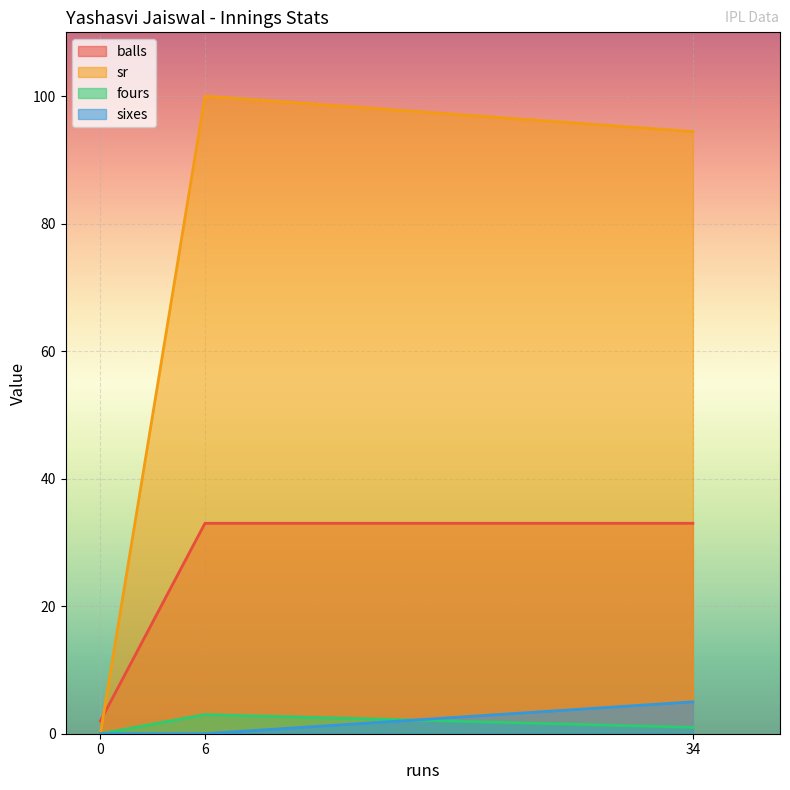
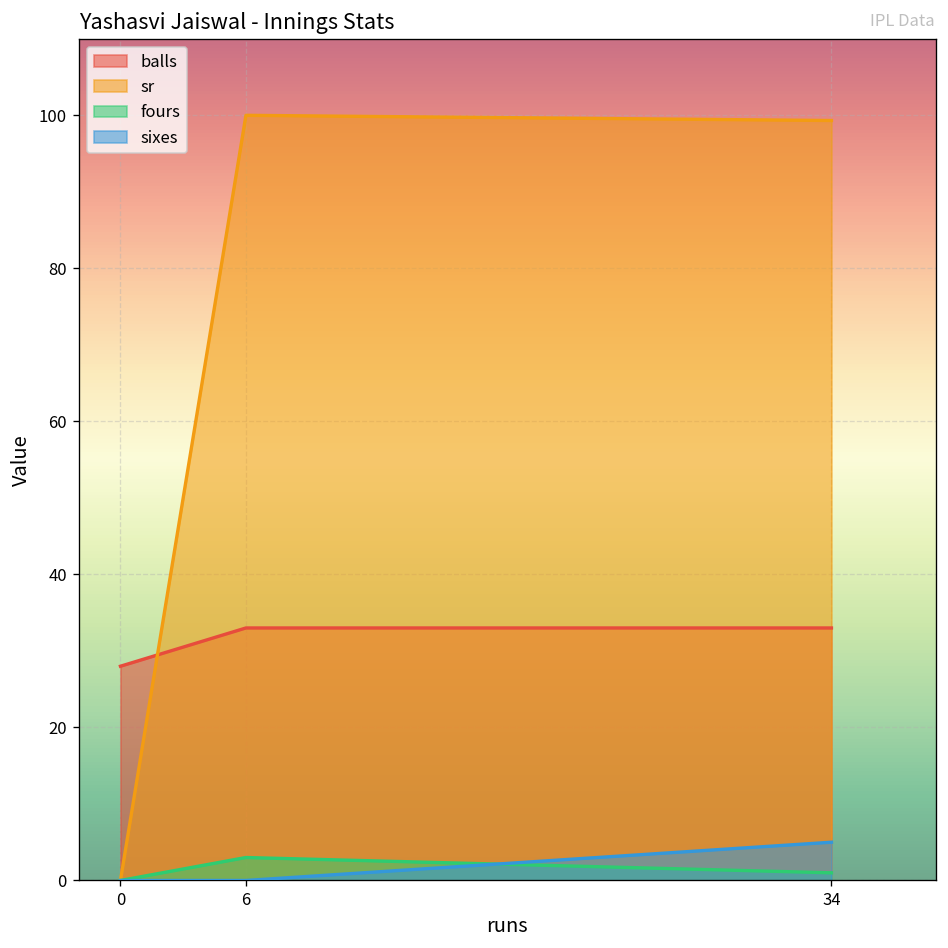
  {
    "balls": {
-     "0": 2,
+     "0": 28,
      "6": 33,
      "34": 33
    },
    "sr": {
      "6": 100,
-     "34": 94
+     "34": 99
    },
    "fours": {
      "6": 3,
      "34": 1
    },
    "sixes": {
      "6": 0,
      "34": 5
    }
  }
